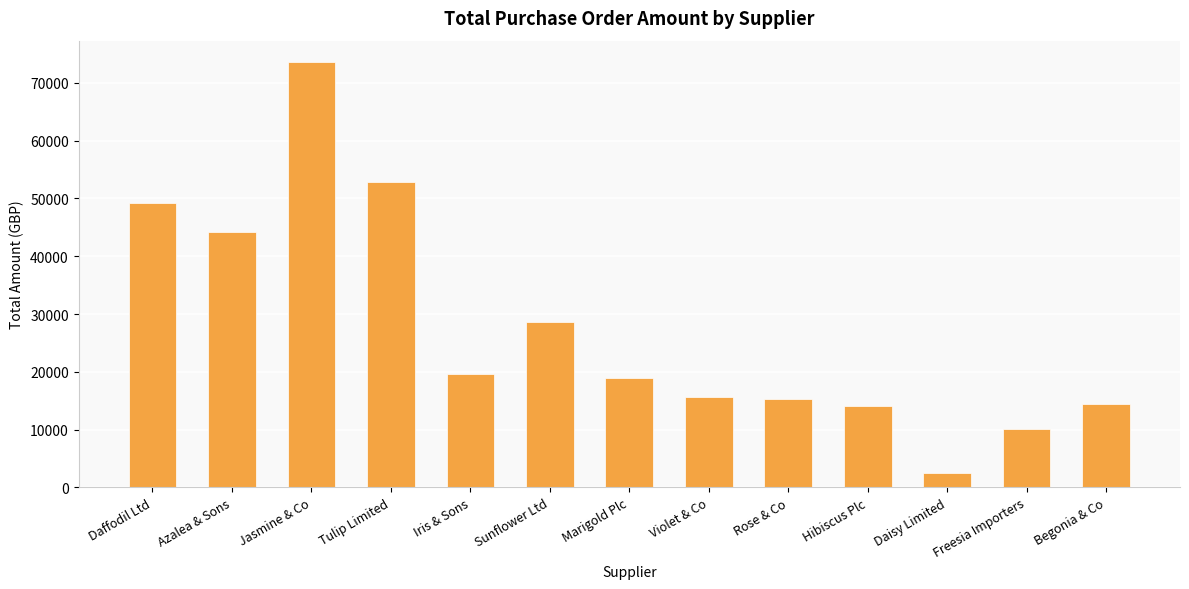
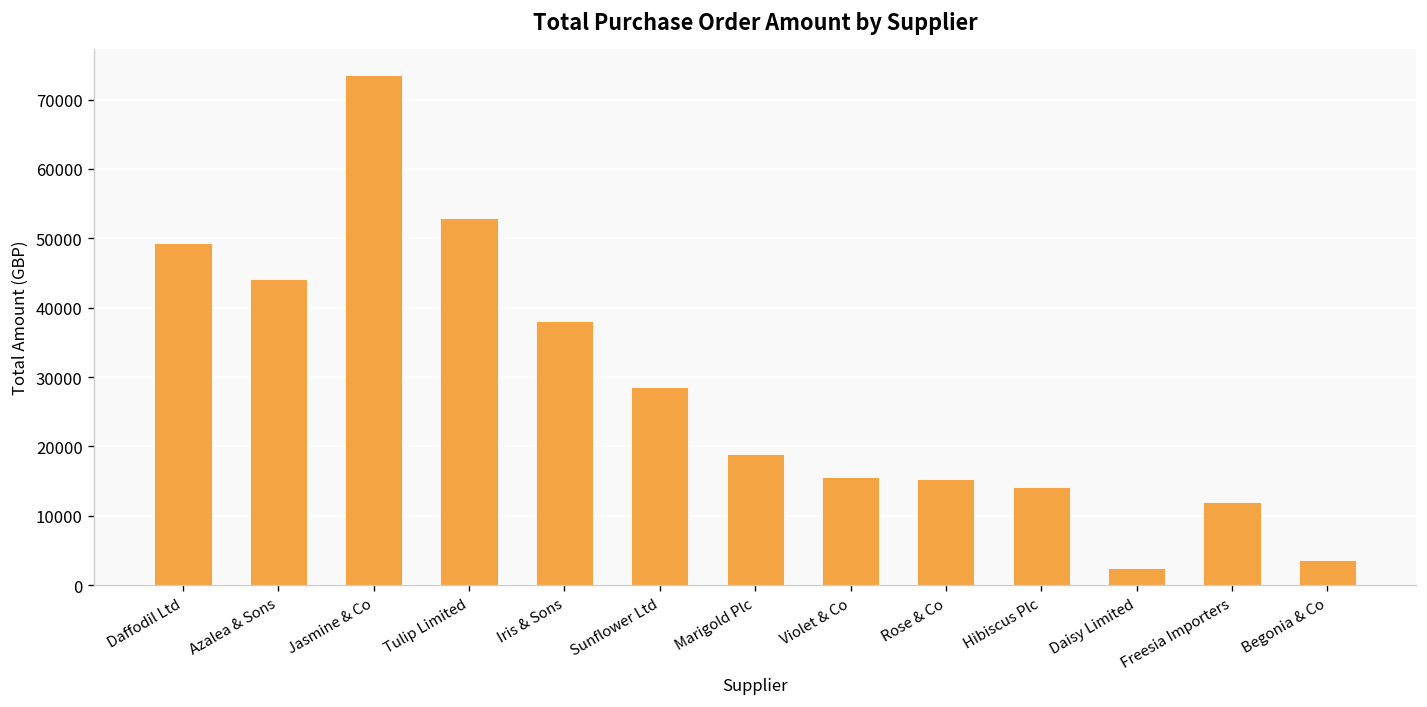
  {
    "Daffodil Ltd": 49000,
    "Azalea & Sons": 44000,
    "Jasmine & Co": 74000,
    "Tulip Limited": 53000,
-   "Iris & Sons": 20000,
+   "Iris & Sons": 38000,
    "Sunflower Ltd": 29000,
    "Marigold Plc": 19000,
    "Violet & Co": 16000,
    "Rose & Co": 15000,
    "Hibiscus Plc": 14000,
    "Daisy Limited": 2000,
-   "Freesia Importers": 10000,
-   "Begonia & Co": 14000
+   "Freesia Importers": 12000,
+   "Begonia & Co": 4000
  }
